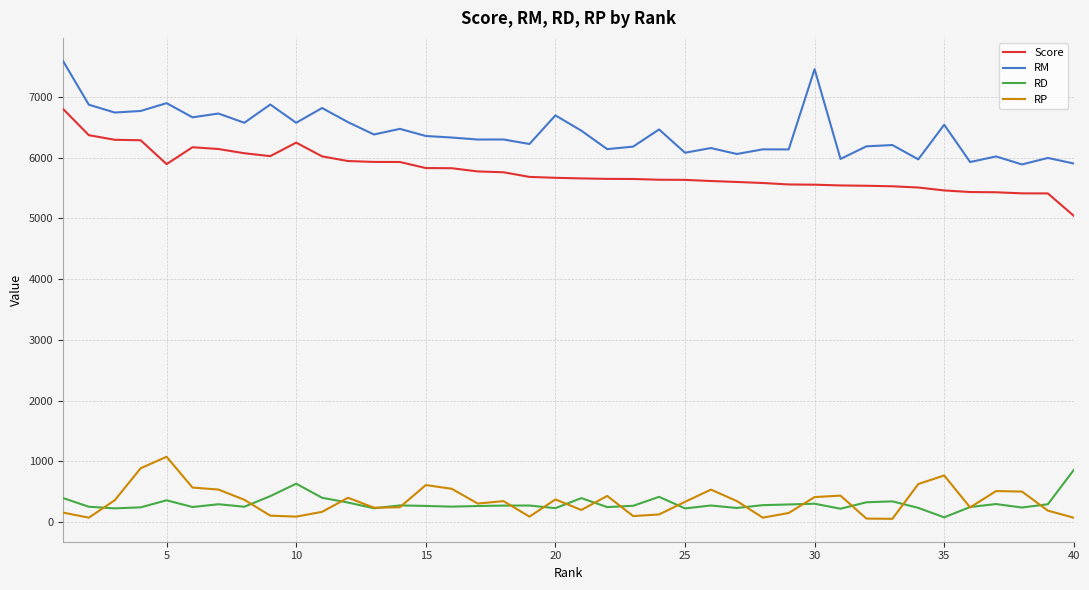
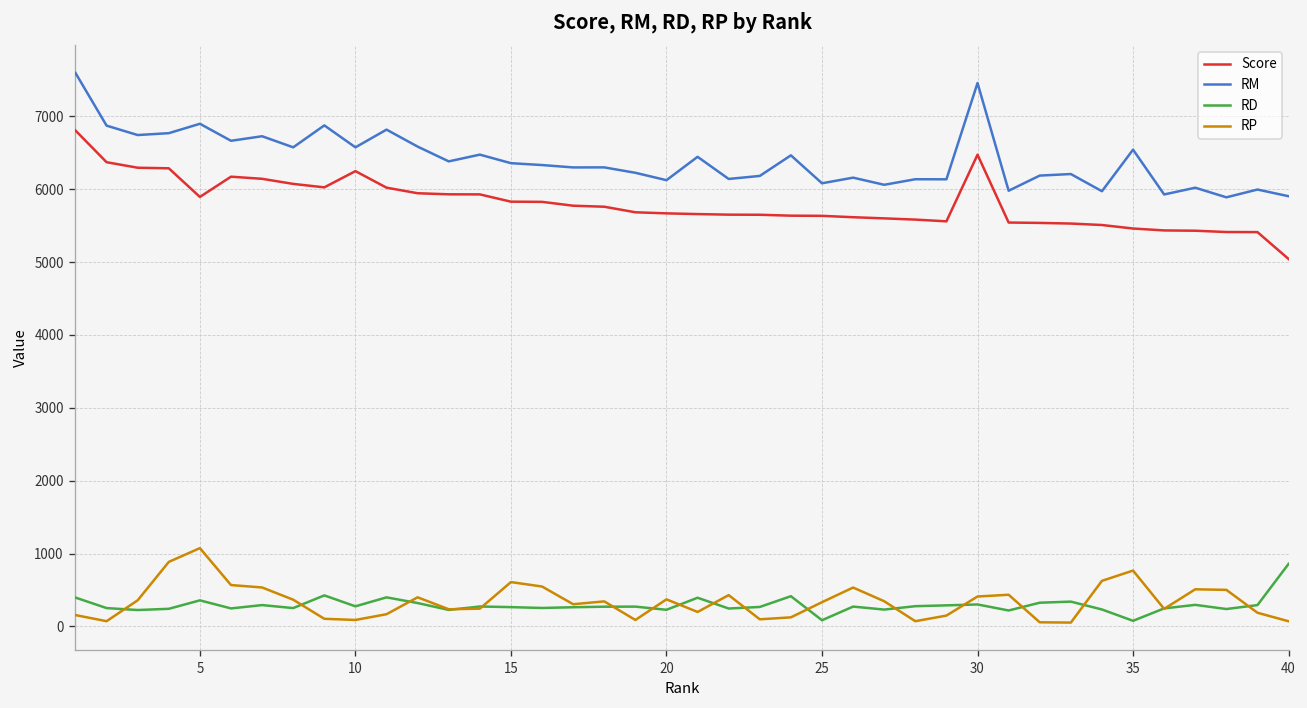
  {
    "Score": {
      "5": 5900,
      "10": 6200,
      "15": 5800,
      "20": 5700,
      "25": 5600,
-     "30": 5600,
+     "30": 6500,
      "35": 5500,
      "40": 5000
    },
    "RM": {
      "5": 6900,
      "10": 6600,
      "15": 6400,
-     "20": 6700,
+     "20": 6100,
      "25": 6100,
      "30": 7500,
      "35": 6500,
      "40": 5900
    },
    "RD": {
      "5": 400,
-     "10": 600,
+     "10": 300,
      "15": 300,
      "20": 200,
-     "25": 200,
+     "25": 100,
      "30": 300,
      "35": 100,
      "40": 900
    },
    "RP": {
      "5": 1100,
      "10": 100,
      "15": 600,
      "20": 400,
      "25": 300,
      "30": 400,
      "35": 800,
      "40": 100
    }
  }
